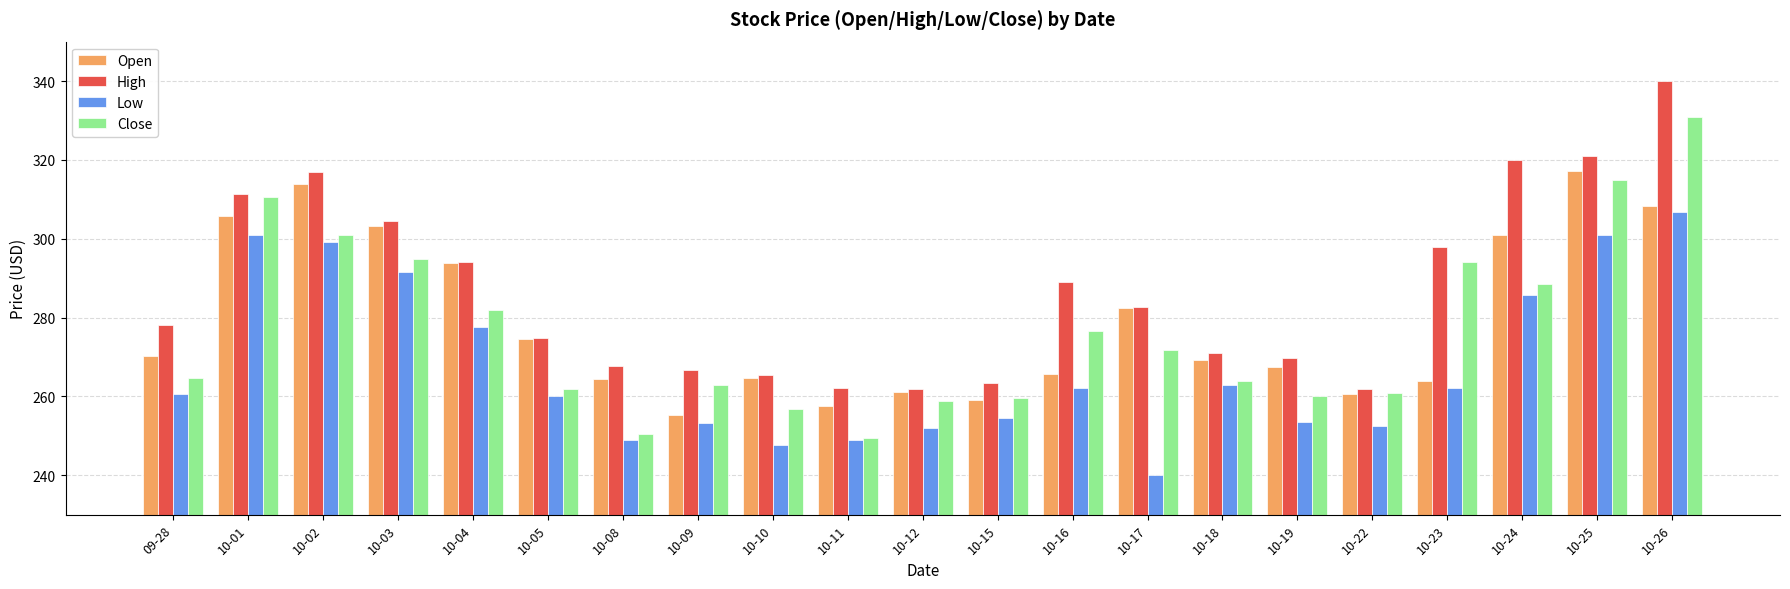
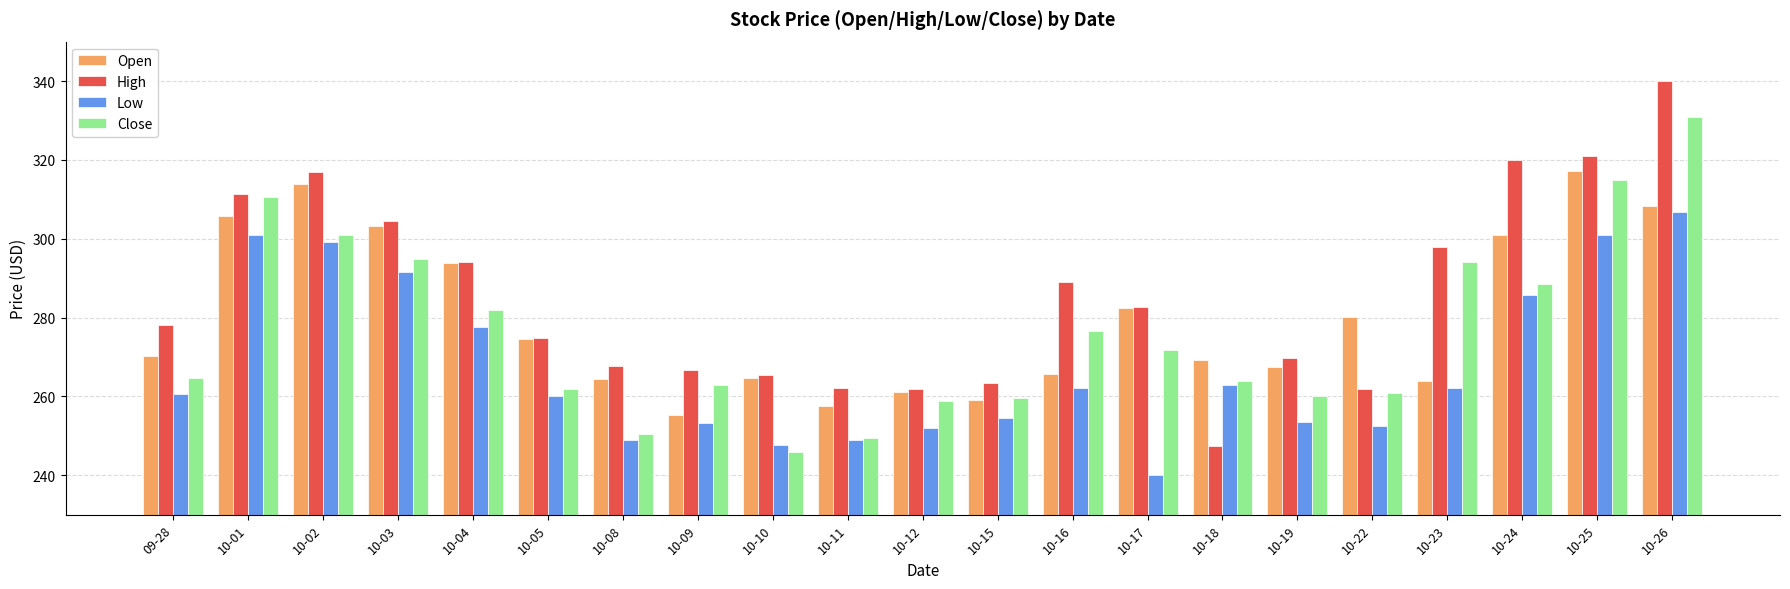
  {
    "Open": {
      "09-28": 270,
      "10-01": 306,
      "10-02": 314,
      "10-03": 303,
      "10-04": 294,
      "10-05": 275,
      "10-08": 265,
      "10-09": 255,
      "10-10": 265,
      "10-11": 258,
      "10-12": 261,
      "10-15": 259,
      "10-16": 266,
      "10-17": 282,
      "10-18": 269,
      "10-19": 267,
-     "10-22": 261,
+     "10-22": 280,
      "10-23": 264,
      "10-24": 301,
      "10-25": 317,
      "10-26": 308
    },
    "High": {
      "09-28": 278,
      "10-01": 311,
      "10-02": 317,
      "10-03": 305,
      "10-04": 294,
      "10-05": 275,
      "10-08": 268,
      "10-09": 267,
      "10-10": 266,
      "10-11": 262,
      "10-12": 262,
      "10-15": 263,
      "10-16": 289,
      "10-17": 283,
-     "10-18": 271,
+     "10-18": 247,
      "10-19": 270,
      "10-22": 262,
      "10-23": 298,
      "10-24": 320,
      "10-25": 321,
      "10-26": 340
    },
    "Low": {
      "09-28": 261,
      "10-01": 301,
      "10-02": 299,
      "10-03": 292,
      "10-04": 278,
      "10-05": 260,
      "10-08": 249,
      "10-09": 253,
      "10-10": 248,
      "10-11": 249,
      "10-12": 252,
      "10-15": 255,
      "10-16": 262,
      "10-17": 240,
      "10-18": 263,
      "10-19": 254,
      "10-22": 253,
      "10-23": 262,
      "10-24": 286,
      "10-25": 301,
      "10-26": 307
    },
    "Close": {
      "09-28": 265,
      "10-01": 311,
      "10-02": 301,
      "10-03": 295,
      "10-04": 282,
      "10-05": 262,
      "10-08": 251,
      "10-09": 263,
-     "10-10": 257,
+     "10-10": 246,
      "10-11": 250,
      "10-12": 259,
      "10-15": 260,
      "10-16": 277,
      "10-17": 272,
      "10-18": 264,
      "10-19": 260,
      "10-22": 261,
      "10-23": 294,
      "10-24": 289,
      "10-25": 315,
      "10-26": 331
    }
  }
